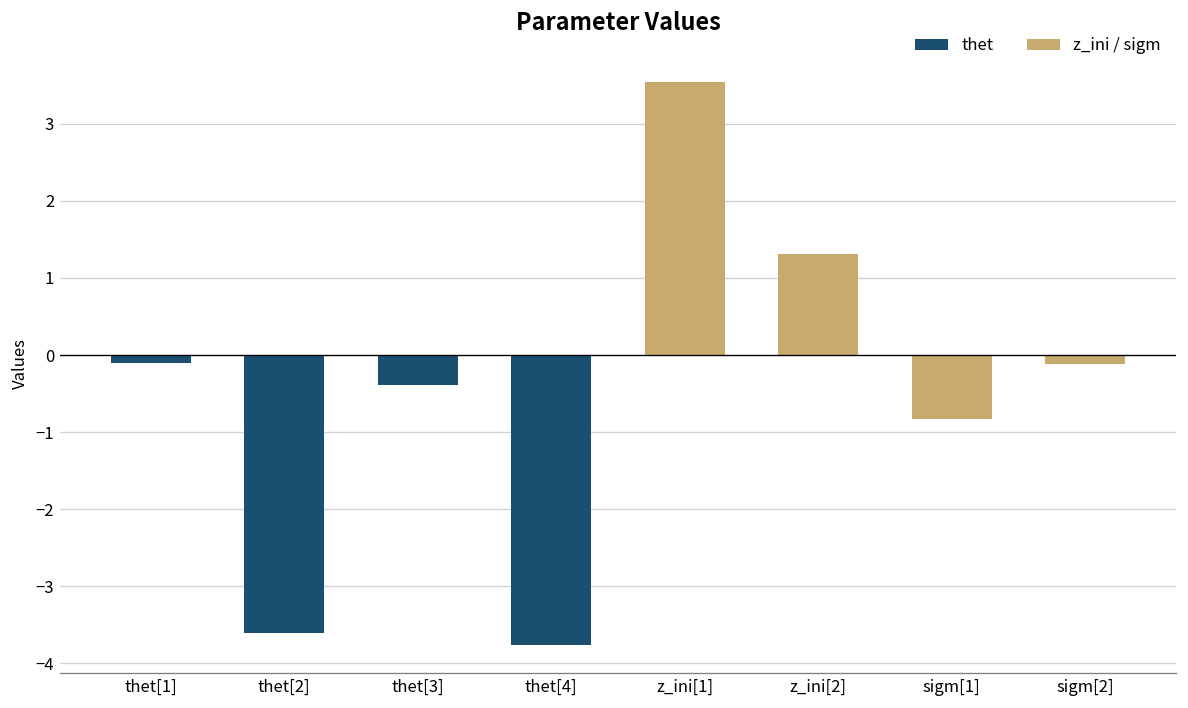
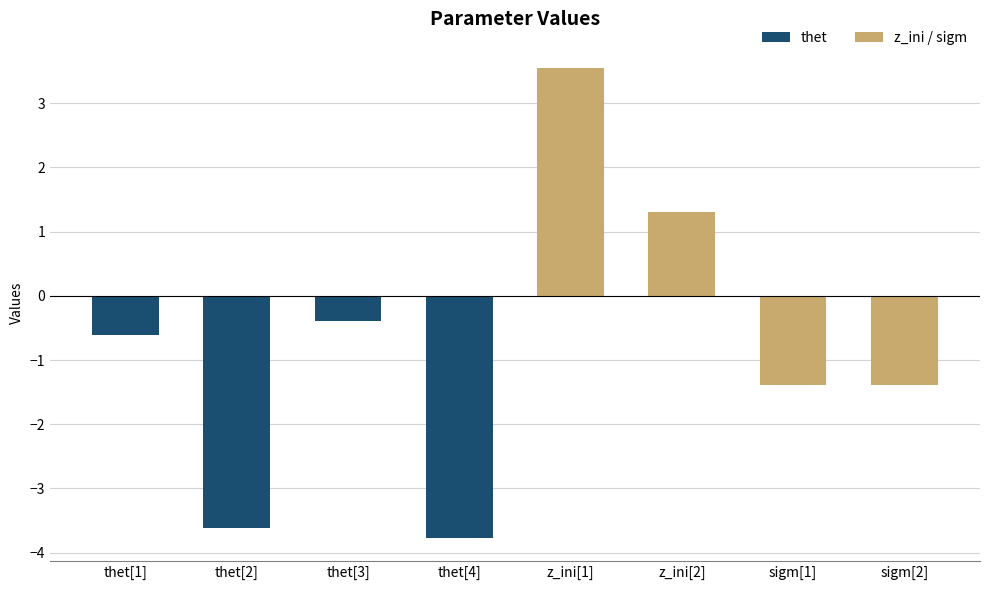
  {
    "thet": {
-     "thet[1]": -0.1,
+     "thet[1]": -0.6,
      "thet[2]": -3.6,
      "thet[3]": -0.4,
      "thet[4]": -3.8,
      "z_ini[1]": 0.0,
      "z_ini[2]": 0.0,
      "sigm[1]": 0.0,
      "sigm[2]": 0.0
    },
    "z_ini / sigm": {
      "thet[1]": 0.0,
      "thet[2]": 0.0,
      "thet[3]": 0.0,
      "thet[4]": 0.0,
      "z_ini[1]": 3.6,
      "z_ini[2]": 1.3,
-     "sigm[1]": -0.8,
-     "sigm[2]": -0.1
+     "sigm[1]": -1.4,
+     "sigm[2]": -1.4
    }
  }
